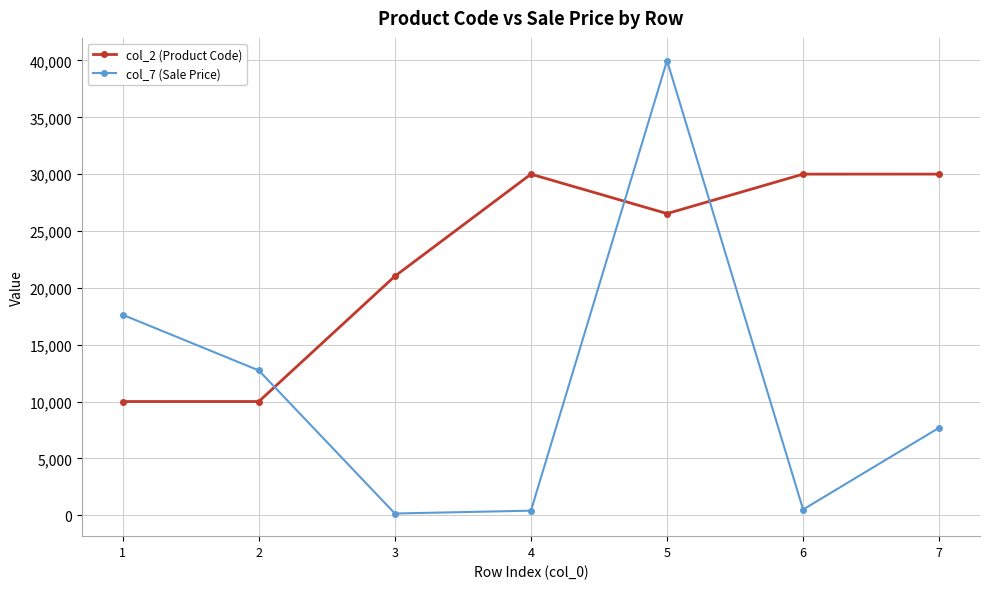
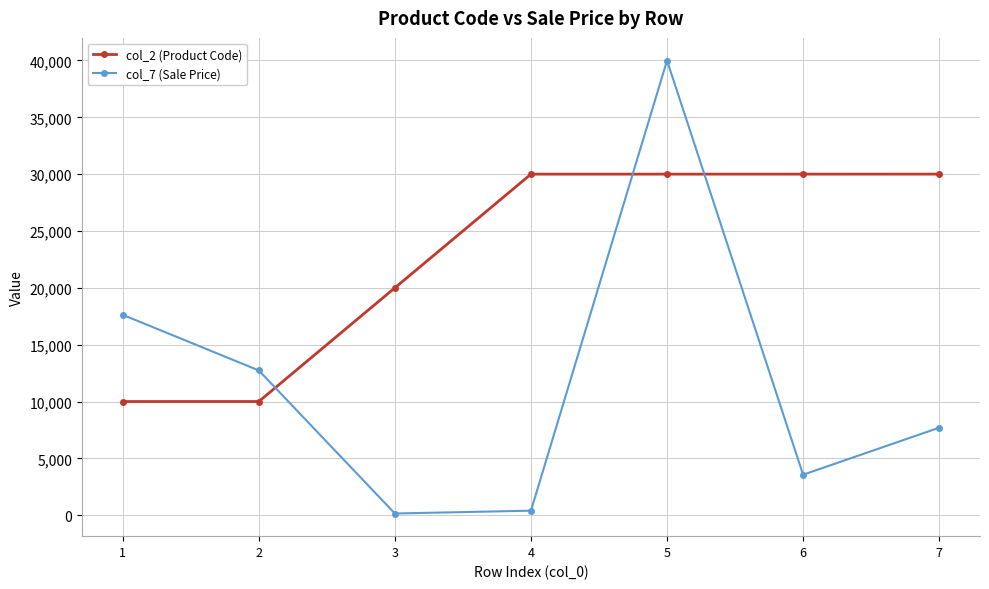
  {
    "col_2 (Product Code)": {
      "1": "10,000",
      "2": "10,000",
-     "3": "21,000",
+     "3": "20,000",
      "4": "30,000",
-     "5": "26,500",
+     "5": "30,000",
      "6": "30,000",
      "7": "30,000"
    },
    "col_7 (Sale Price)": {
      "1": "17,600",
      "2": "12,700",
      "3": "200",
      "4": "400",
      "5": "40,000",
-     "6": "500",
+     "6": "3,600",
      "7": "7,700"
    }
  }
